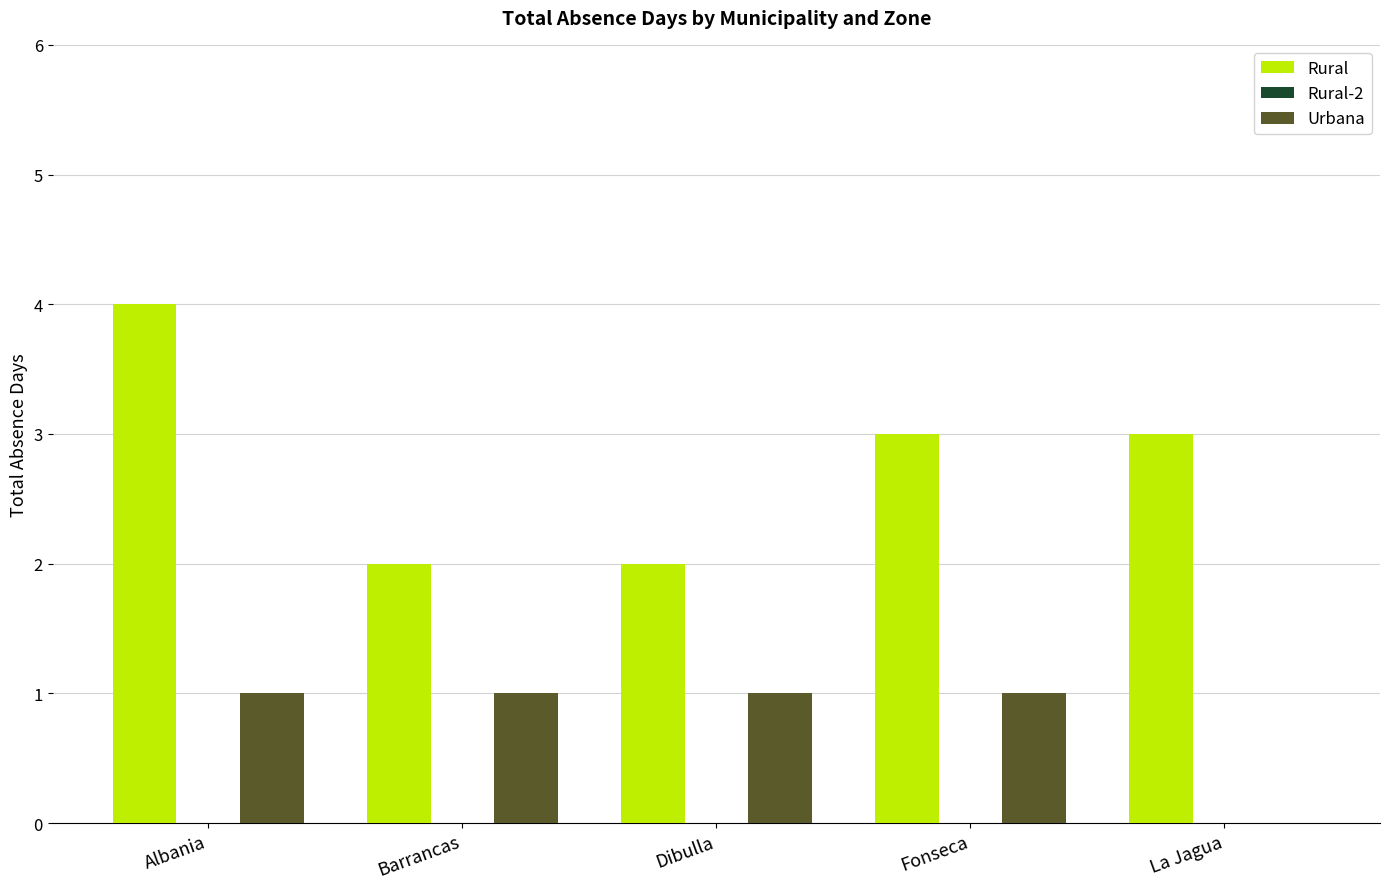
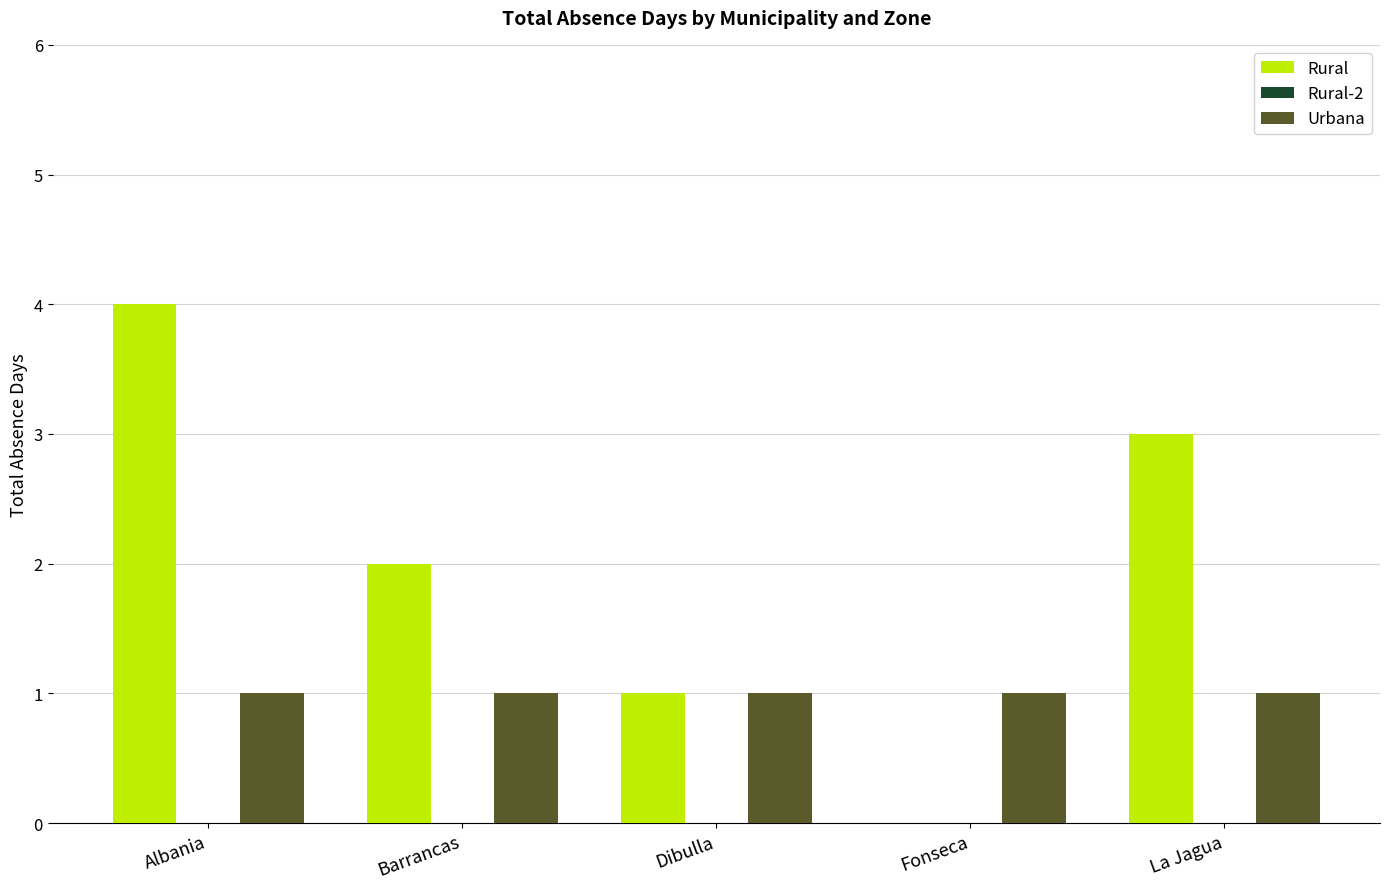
  {
    "Rural": {
      "Albania": 4,
      "Barrancas": 2,
-     "Dibulla": 2,
-     "Fonseca": 3,
+     "Dibulla": 1,
+     "Fonseca": 0,
      "La Jagua": 3
    },
    "Rural-2": {
      "Albania": 0,
      "Barrancas": 0,
      "Dibulla": 0,
      "Fonseca": 0,
      "La Jagua": 0
    },
    "Urbana": {
      "Albania": 1,
      "Barrancas": 1,
      "Dibulla": 1,
      "Fonseca": 1,
-     "La Jagua": 0
+     "La Jagua": 1
    }
  }
